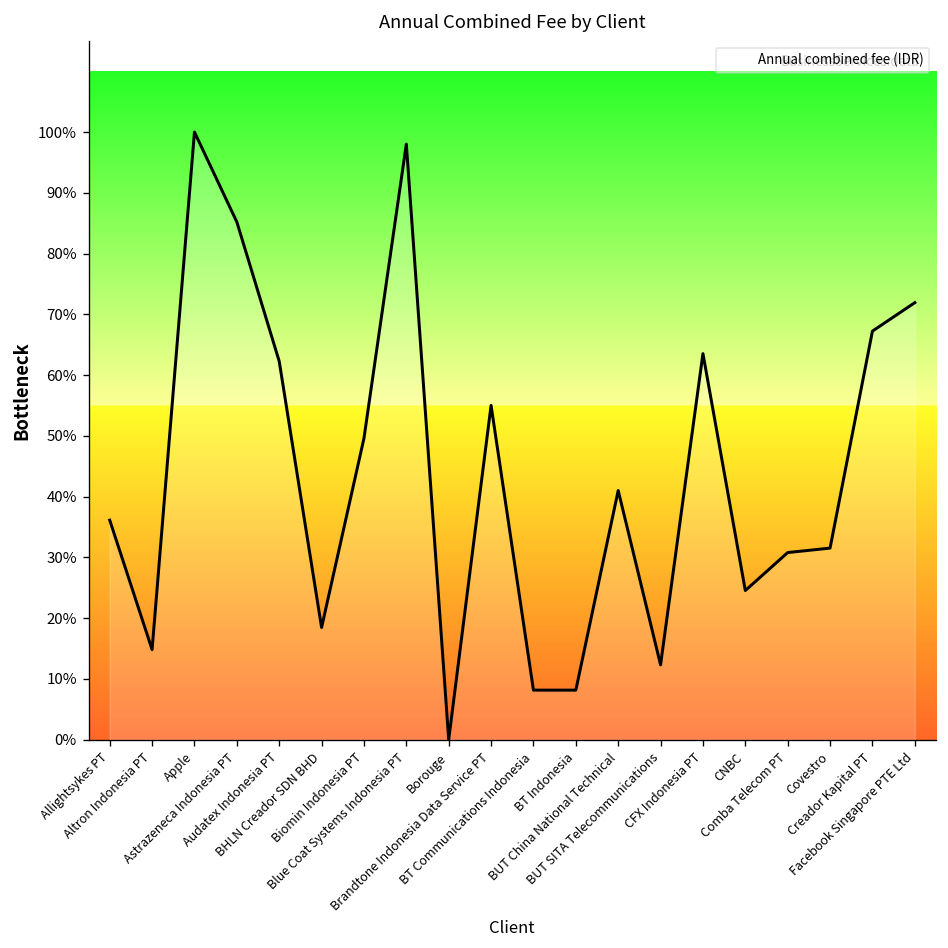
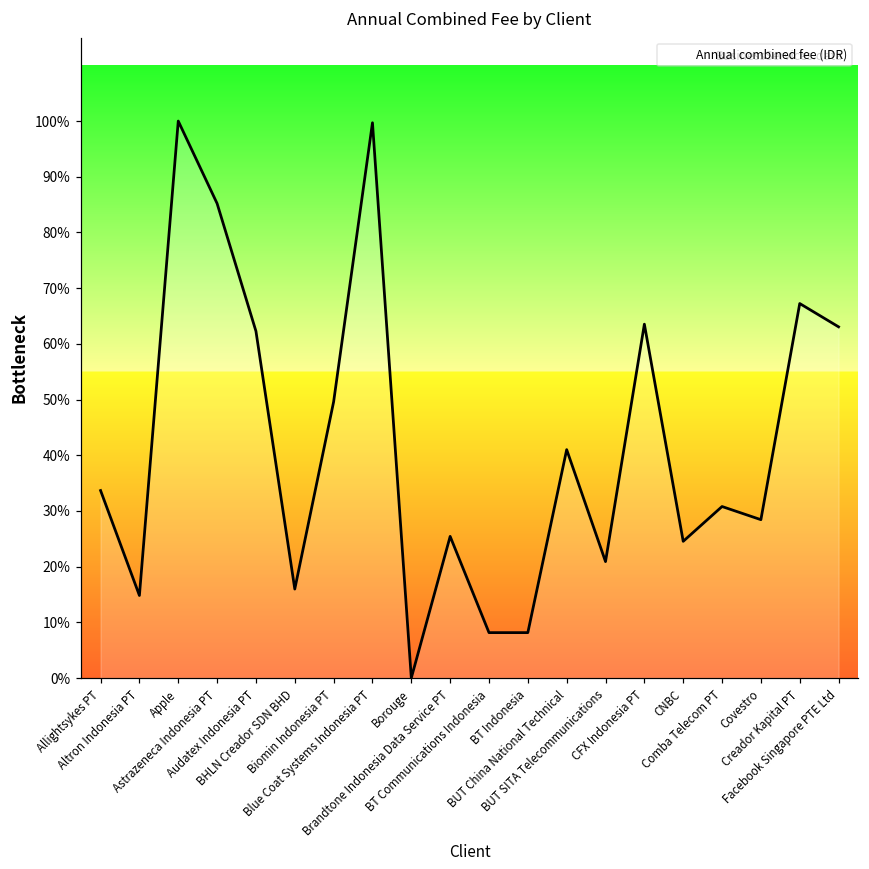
  {
-   "Allightsykes PT": "36%",
+   "Allightsykes PT": "34%",
    "Altron Indonesia PT": "15%",
    "Apple": "100%",
    "Astrazeneca Indonesia PT": "85%",
    "Audatex Indonesia PT": "62%",
-   "BHLN Creador SDN BHD": "18%",
+   "BHLN Creador SDN BHD": "16%",
    "Biomin Indonesia PT": "50%",
-   "Blue Coat Systems Indonesia PT": "98%",
+   "Blue Coat Systems Indonesia PT": "100%",
    "Borouge": "0%",
-   "Brandtone Indonesia Data Service PT": "55%",
+   "Brandtone Indonesia Data Service PT": "25%",
    "BT Communications Indonesia": "8%",
    "BT Indonesia": "8%",
    "BUT China National Technical": "41%",
-   "BUT SITA Telecommunications": "12%",
+   "BUT SITA Telecommunications": "21%",
    "CFX Indonesia PT": "64%",
    "CNBC": "25%",
    "Comba Telecom PT": "31%",
-   "Covestro": "32%",
+   "Covestro": "28%",
    "Creador Kapital PT": "67%",
-   "Facebook Singapore PTE Ltd": "72%"
+   "Facebook Singapore PTE Ltd": "63%"
  }
